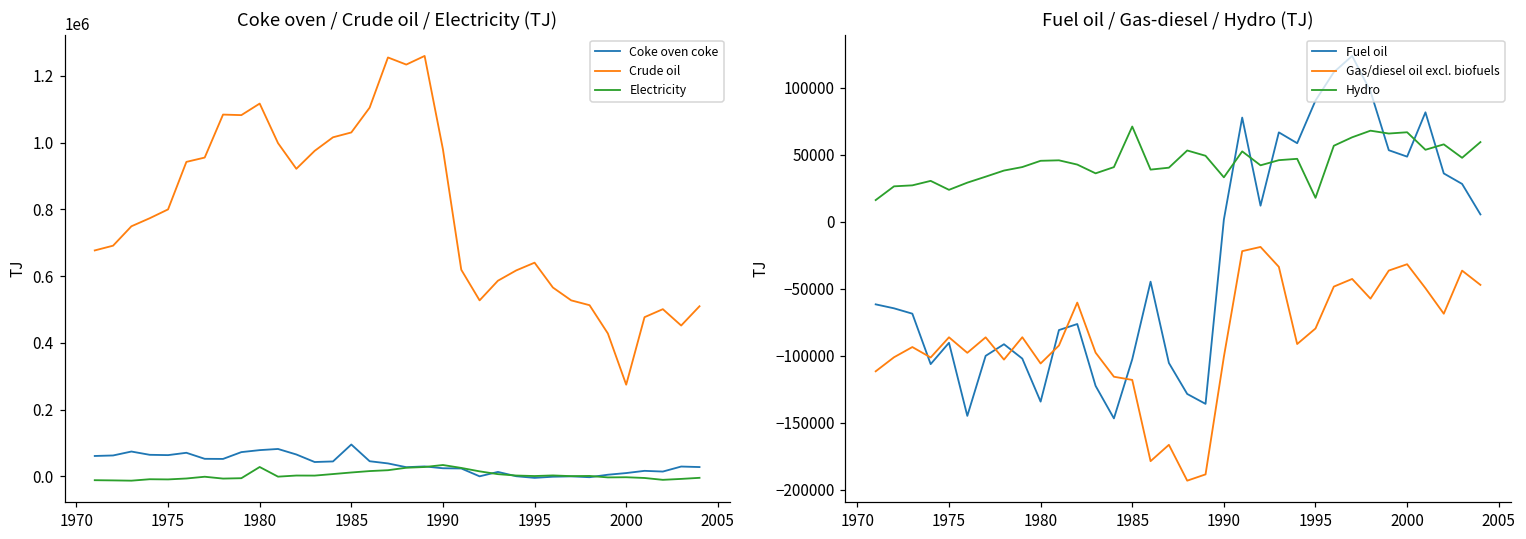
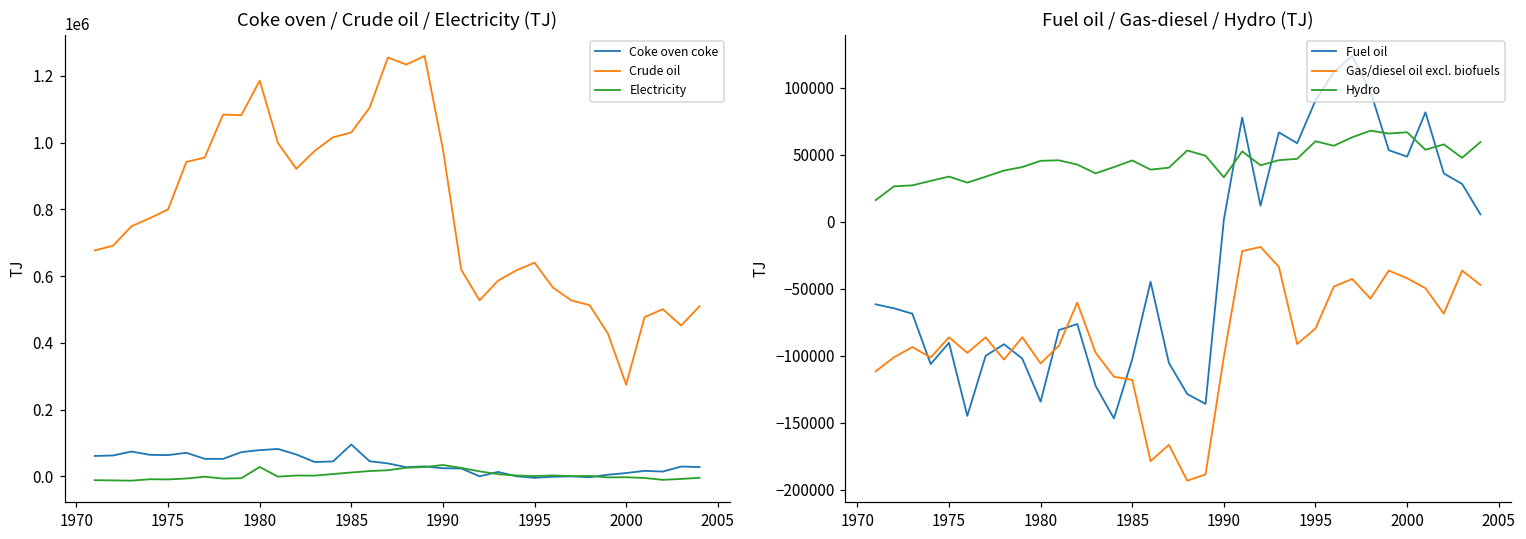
  {
    "Coke oven / Crude oil / Electricity (TJ)": {
      "Coke oven coke": {
        "1975": 60000,
        "1980": 80000,
        "1985": 100000,
        "1990": 20000,
        "2000": 10000
      },
      "Crude oil": {
        "1975": 800000,
-       "1980": 1120000,
+       "1980": 1190000,
        "1985": 1030000,
        "1990": 980000,
        "1995": 640000,
        "2000": 270000
      },
      "Electricity": {
        "1975": -10000,
        "1980": 30000,
        "1985": 10000,
        "1990": 30000,
        "2000": 0
      }
    },
    "Fuel oil / Gas-diesel / Hydro (TJ)": {
      "Fuel oil": {
        "1975": -90000,
        "1980": -134000,
        "1985": -103000,
        "1990": 2000,
        "1995": 90000,
        "2000": 49000
      },
      "Gas/diesel oil excl. biofuels": {
        "1975": -86000,
        "1980": -106000,
        "1985": -118000,
        "1990": -101000,
        "1995": -80000,
-       "2000": -32000
+       "2000": -42000
      },
      "Hydro": {
-       "1975": 24000,
+       "1975": 34000,
        "1980": 46000,
-       "1985": 71000,
+       "1985": 46000,
        "1990": 33000,
-       "1995": 18000,
+       "1995": 60000,
        "2000": 67000
      }
    }
  }
